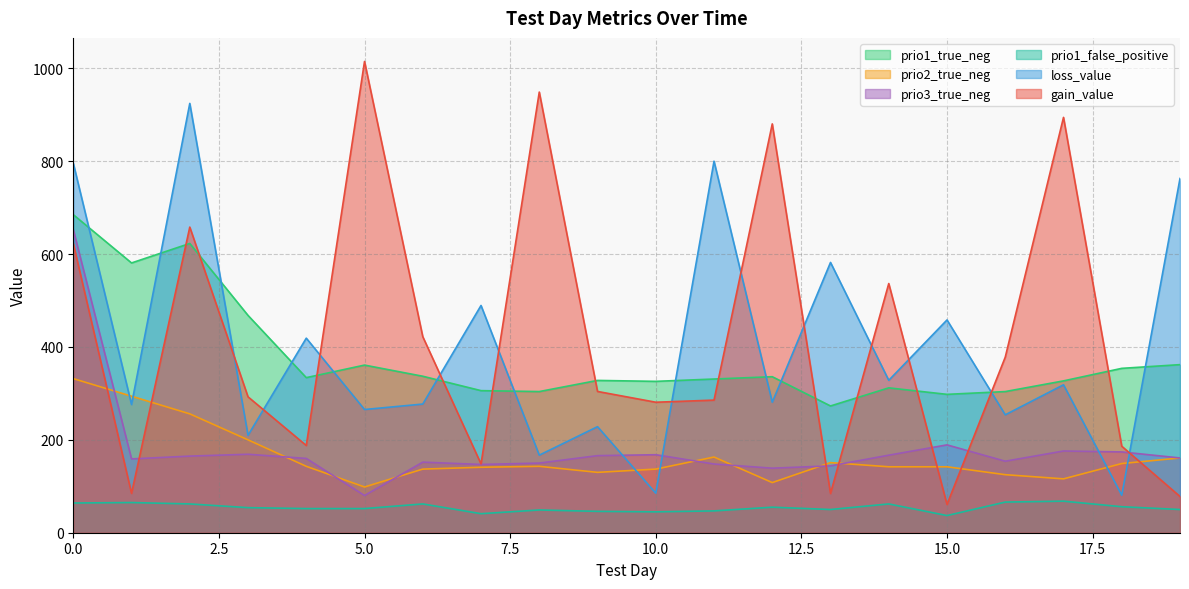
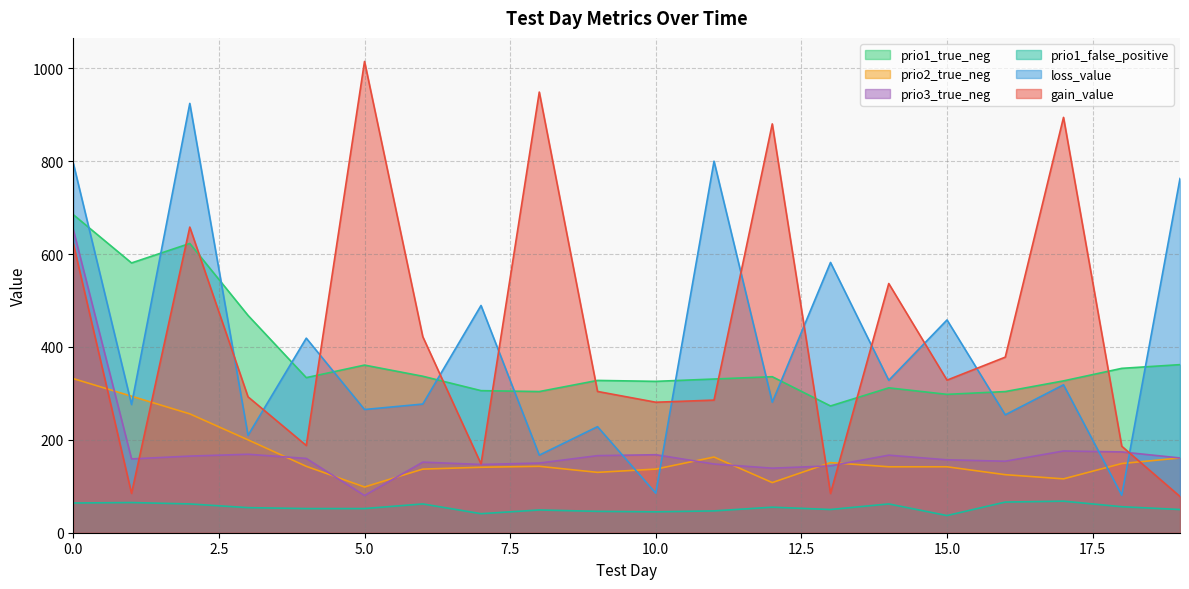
  {
    "prio2_true_neg": {
      "0.0": 330,
      "5.0": 100,
      "10.0": 140,
      "15.0": 140
    },
    "prio3_true_neg": {
      "0.0": 650,
      "5.0": 80,
      "10.0": 170,
-     "15.0": 190
+     "15.0": 160
    },
    "gain_value": {
      "0.0": 620,
      "5.0": 1010,
      "10.0": 280,
-     "15.0": 60
+     "15.0": 330
    }
  }
